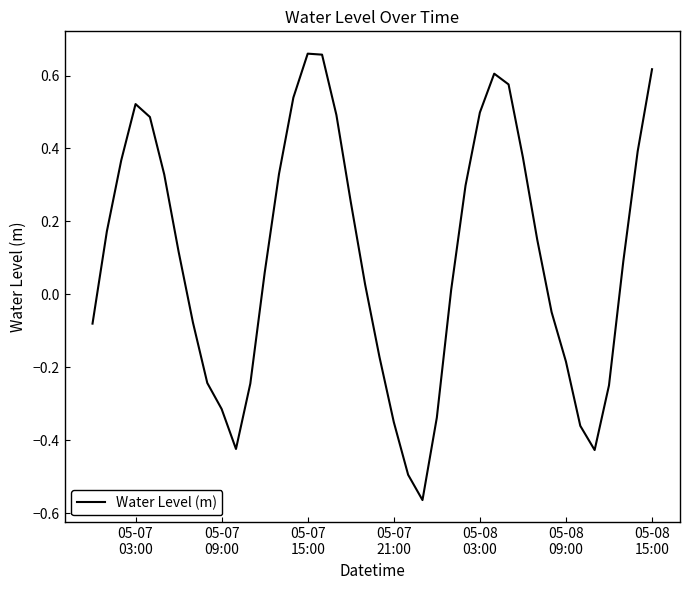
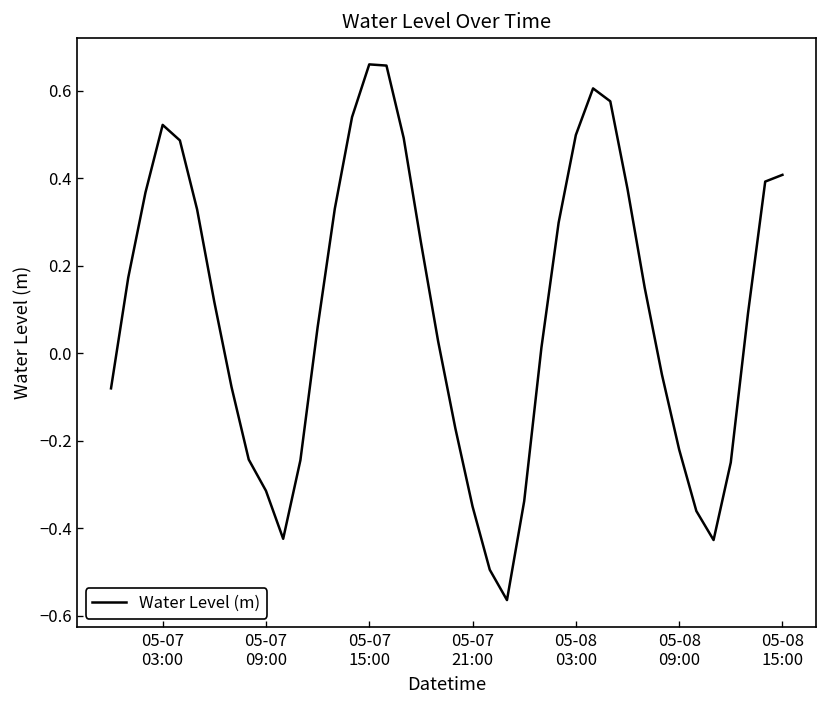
  {
    "05-07 03:00": 0.52,
    "05-07 09:00": -0.31,
    "05-07 15:00": 0.66,
    "05-07 21:00": -0.35,
    "05-08 03:00": 0.50,
-   "05-08 09:00": -0.18,
-   "05-08 15:00": 0.62
+   "05-08 09:00": -0.22,
+   "05-08 15:00": 0.41
  }
